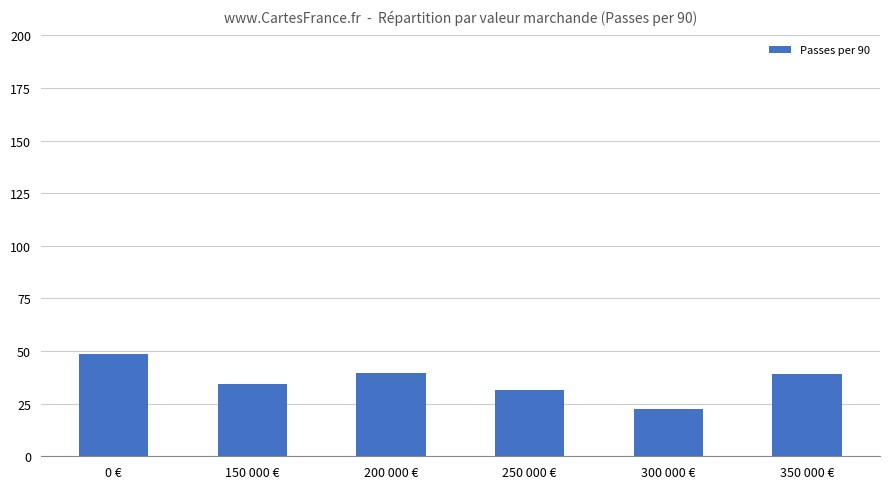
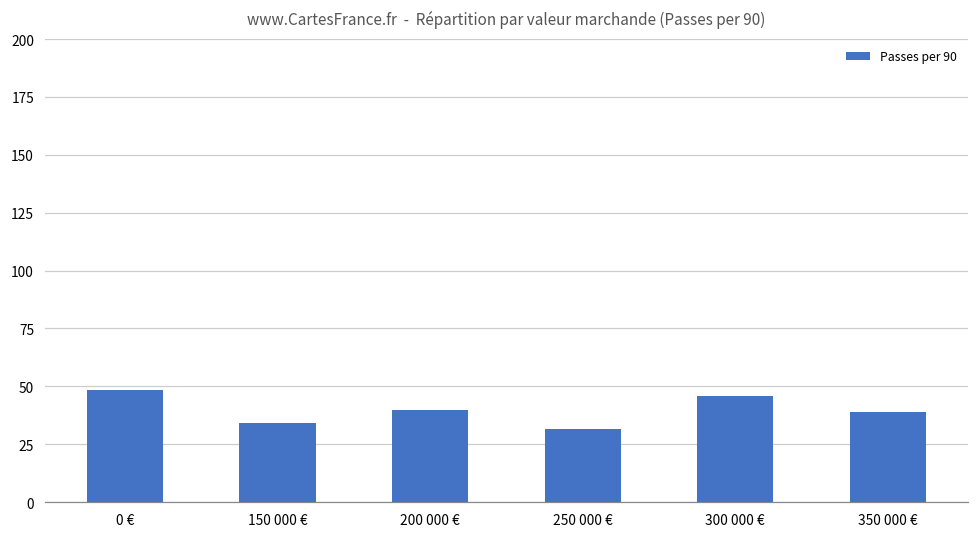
  {
    "0 €": 49,
    "150 000 €": 34,
    "200 000 €": 40,
    "250 000 €": 31,
-   "300 000 €": 22,
+   "300 000 €": 46,
    "350 000 €": 39
  }
